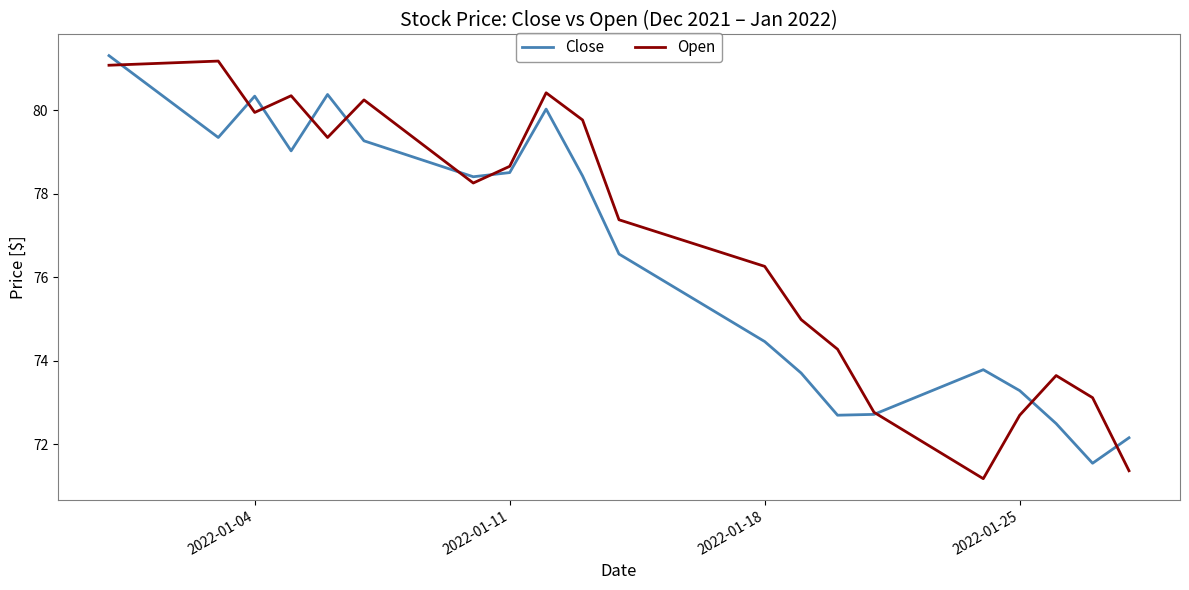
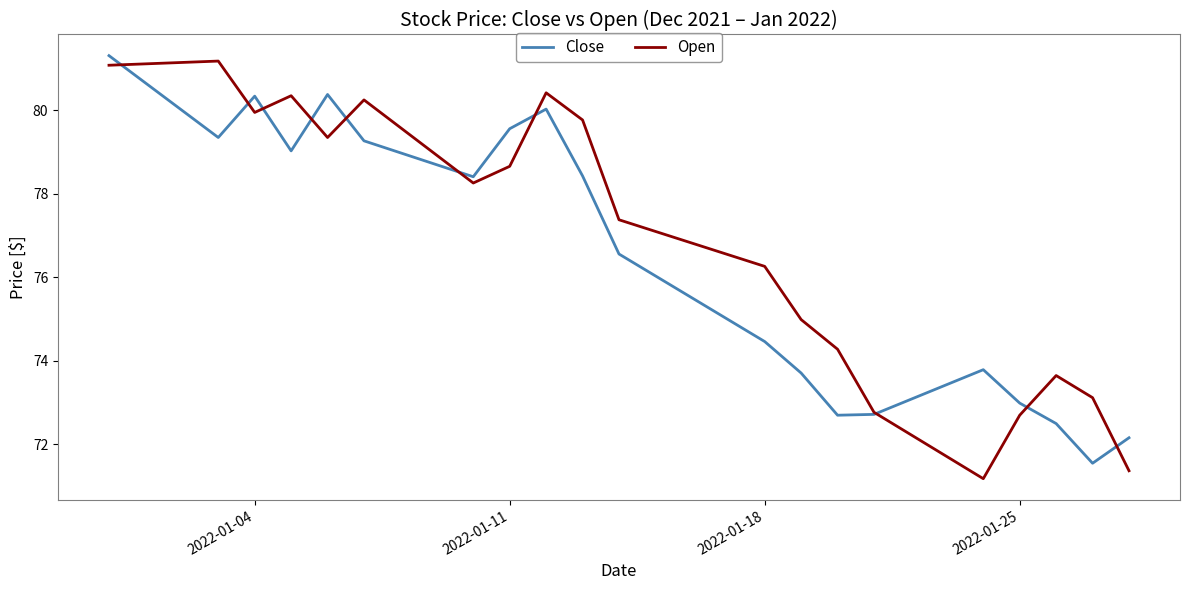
  {
    "Close": {
      "2022-01-04": 80.3,
-     "2022-01-11": 78.5,
+     "2022-01-11": 79.6,
      "2022-01-18": 74.5,
-     "2022-01-25": 73.3
+     "2022-01-25": 73.0
    },
    "Open": {
      "2022-01-04": 79.9,
      "2022-01-11": 78.7,
      "2022-01-18": 76.3,
      "2022-01-25": 72.7
    }
  }
